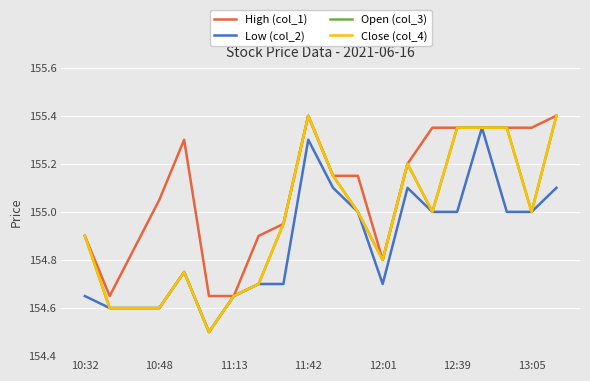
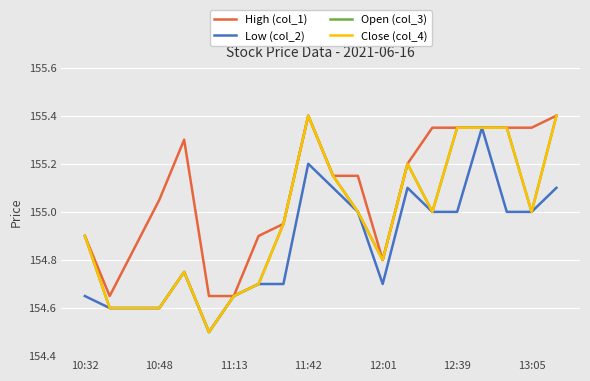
  {
    "High (col_1)": {
      "10:48": 155.05,
      "13:05": 155.35
    },
    "Low (col_2)": {
      "10:32": 154.65,
-     "11:42": 155.3,
+     "11:42": 155.2,
      "12:01": 154.7,
      "12:39": 155.0
    }
  }
